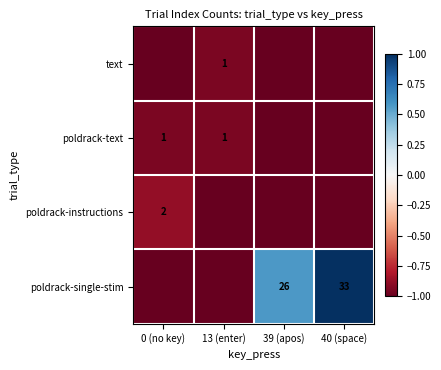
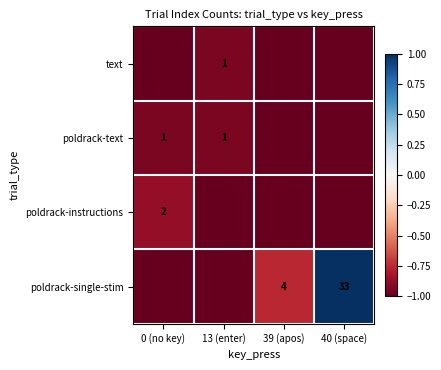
  {
    "text": {
      "13 (enter)": 1
    },
    "poldrack-text": {
      "0 (no key)": 1,
      "13 (enter)": 1
    },
    "poldrack-instructions": {
      "0 (no key)": 2
    },
    "poldrack-single-stim": {
-     "39 (apos)": 26,
+     "39 (apos)": 4,
      "40 (space)": 33
    }
  }
